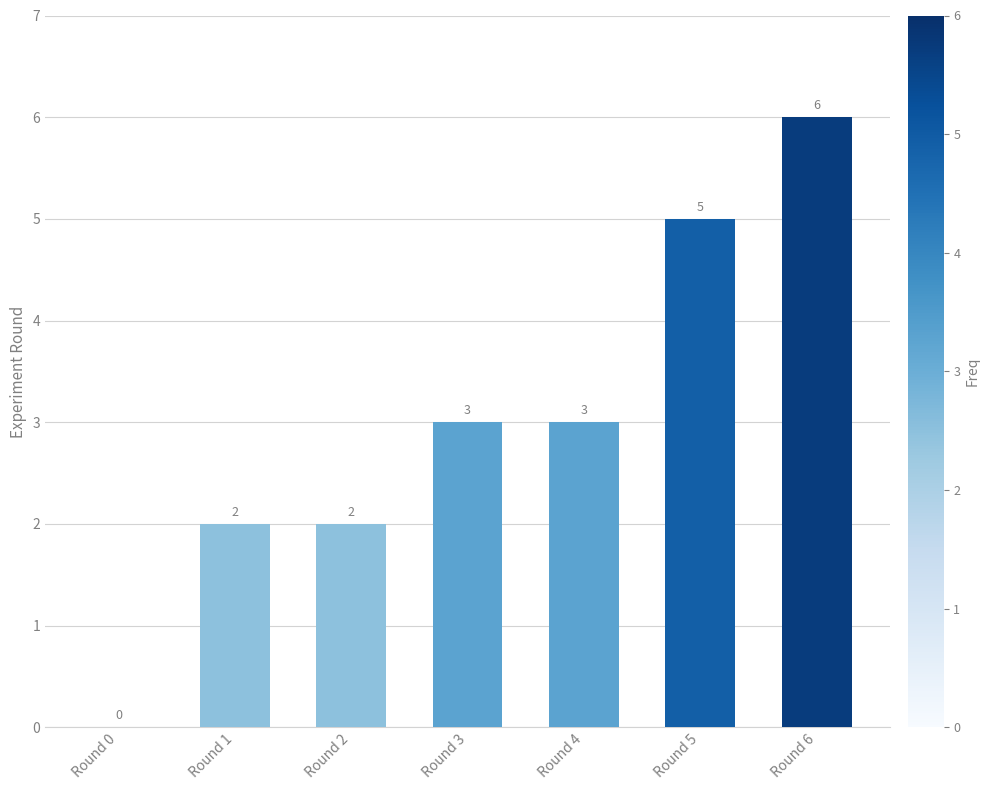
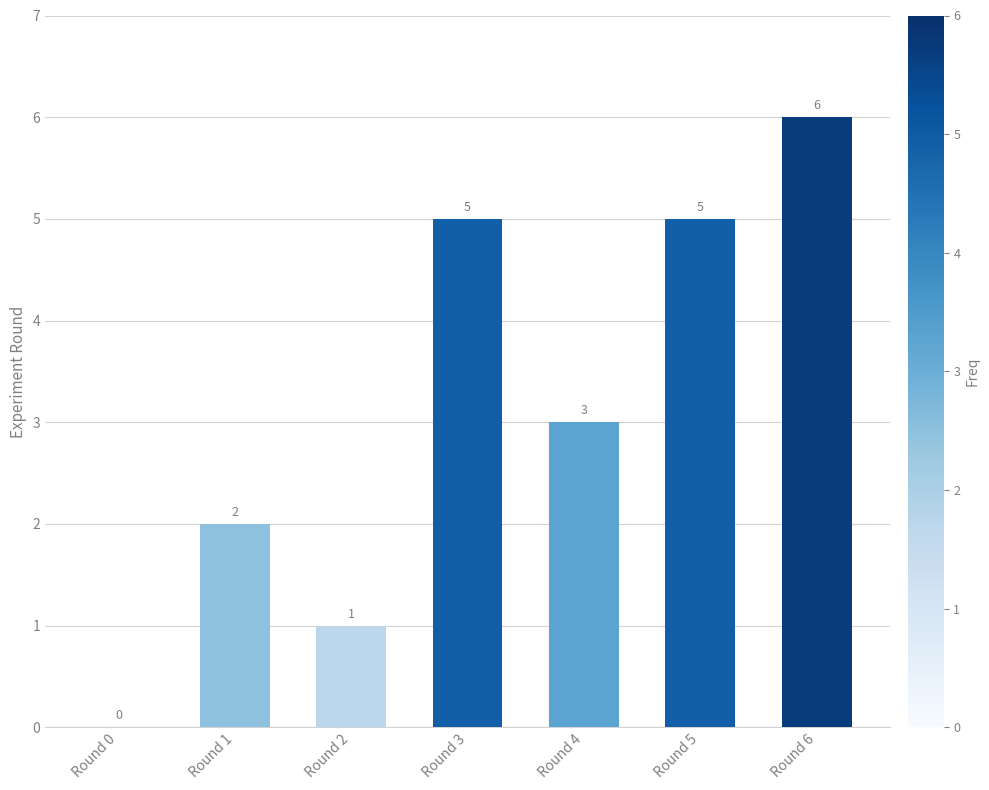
  {
    "Round 0": 0,
    "Round 1": 2,
-   "Round 2": 2,
-   "Round 3": 3,
+   "Round 2": 1,
+   "Round 3": 5,
    "Round 4": 3,
    "Round 5": 5,
    "Round 6": 6
  }
